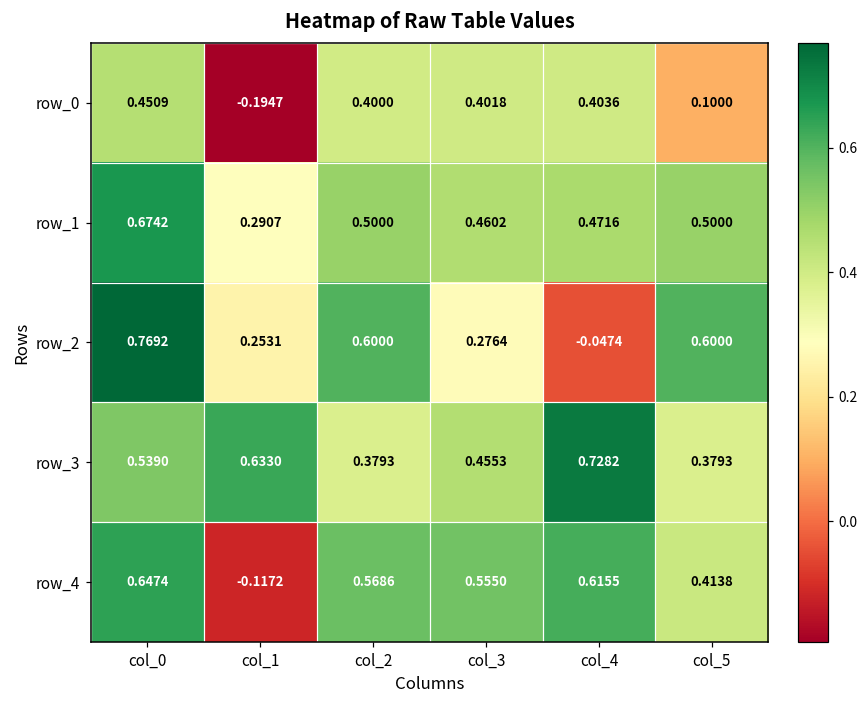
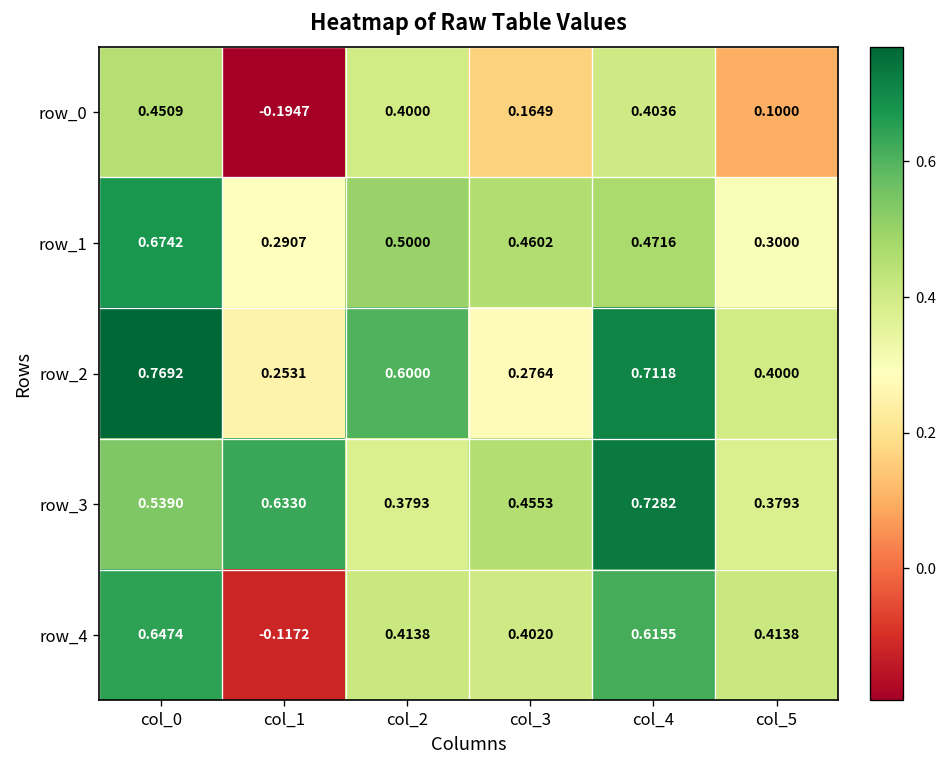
  {
    "row_0": {
      "col_0": 0.4509,
      "col_1": -0.1947,
      "col_2": 0.4000,
-     "col_3": 0.4018,
+     "col_3": 0.1649,
      "col_4": 0.4036,
      "col_5": 0.1000
    },
    "row_1": {
      "col_0": 0.6742,
      "col_1": 0.2907,
      "col_2": 0.5000,
      "col_3": 0.4602,
      "col_4": 0.4716,
-     "col_5": 0.5000
+     "col_5": 0.3000
    },
    "row_2": {
      "col_0": 0.7692,
      "col_1": 0.2531,
      "col_2": 0.6000,
      "col_3": 0.2764,
-     "col_4": -0.0474,
-     "col_5": 0.6000
+     "col_4": 0.7118,
+     "col_5": 0.4000
    },
    "row_3": {
      "col_0": 0.5390,
      "col_1": 0.6330,
      "col_2": 0.3793,
      "col_3": 0.4553,
      "col_4": 0.7282,
      "col_5": 0.3793
    },
    "row_4": {
      "col_0": 0.6474,
      "col_1": -0.1172,
-     "col_2": 0.5686,
-     "col_3": 0.5550,
+     "col_2": 0.4138,
+     "col_3": 0.4020,
      "col_4": 0.6155,
      "col_5": 0.4138
    }
  }
